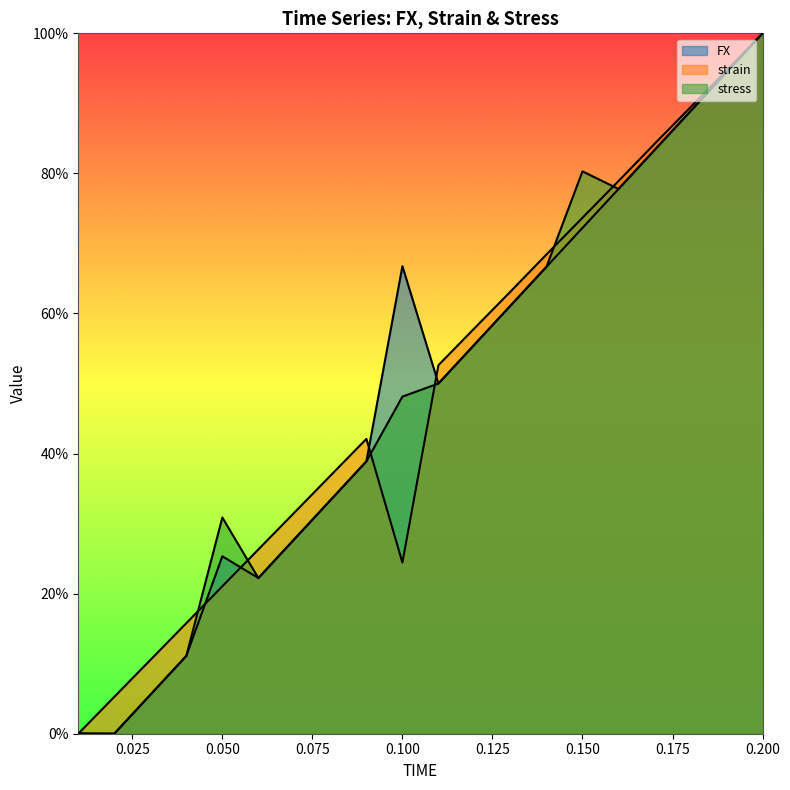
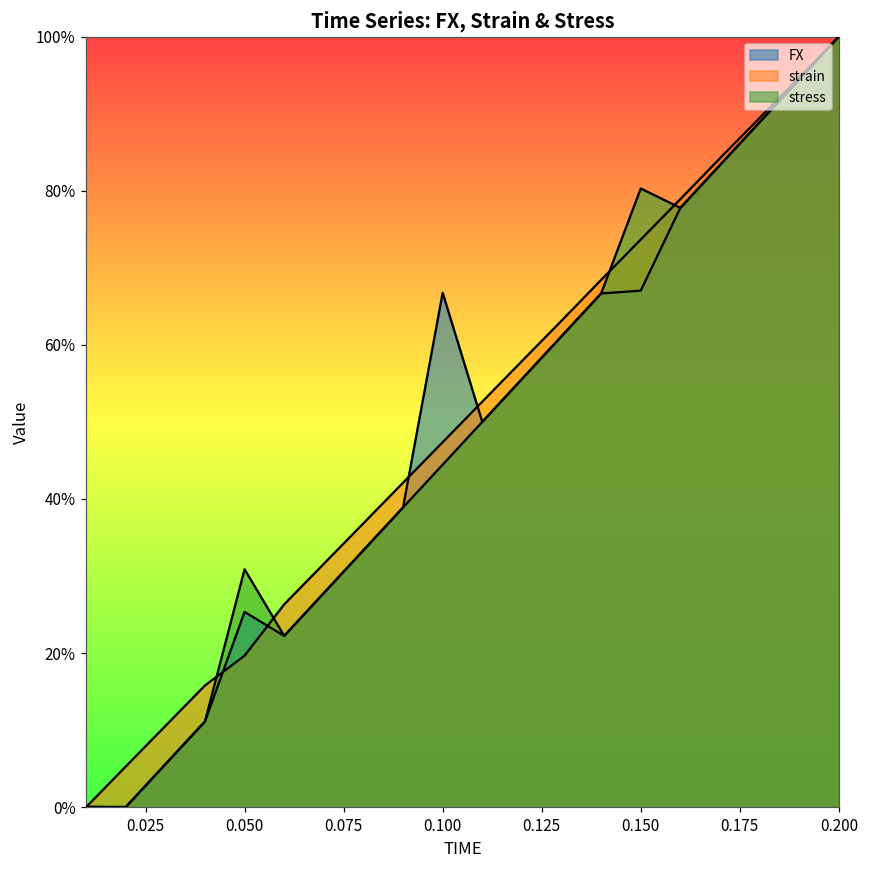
  {
    "FX": {
      "0.050": "25%",
      "0.100": "67%",
-     "0.150": "72%"
+     "0.150": "67%"
    },
    "strain": {
-     "0.050": "21%",
-     "0.100": "24%",
+     "0.050": "20%",
+     "0.100": "47%",
      "0.150": "74%"
    },
    "stress": {
      "0.050": "31%",
-     "0.100": "48%",
+     "0.100": "44%",
      "0.150": "80%"
    }
  }
